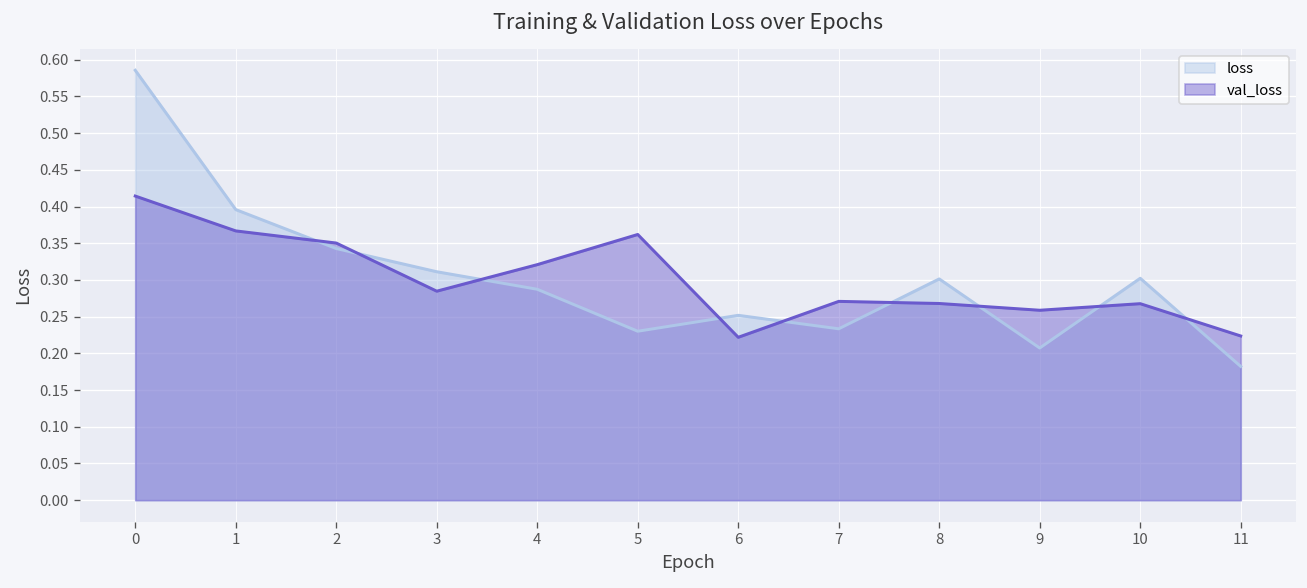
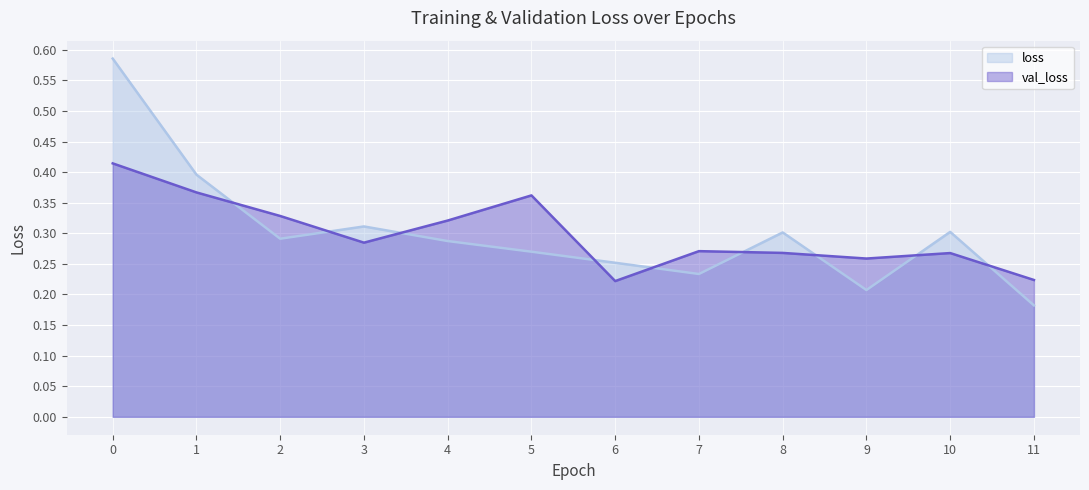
  {
    "loss": {
      "0": 0.59,
      "1": 0.40,
-     "2": 0.34,
+     "2": 0.29,
      "3": 0.31,
      "4": 0.29,
-     "5": 0.23,
+     "5": 0.27,
      "6": 0.25,
      "7": 0.23,
      "8": 0.30,
      "9": 0.21,
      "10": 0.30,
      "11": 0.18
    },
    "val_loss": {
      "0": 0.41,
      "1": 0.37,
-     "2": 0.35,
+     "2": 0.33,
      "3": 0.28,
      "4": 0.32,
      "5": 0.36,
      "6": 0.22,
      "7": 0.27,
      "8": 0.27,
      "9": 0.26,
      "10": 0.27,
      "11": 0.22
    }
  }
